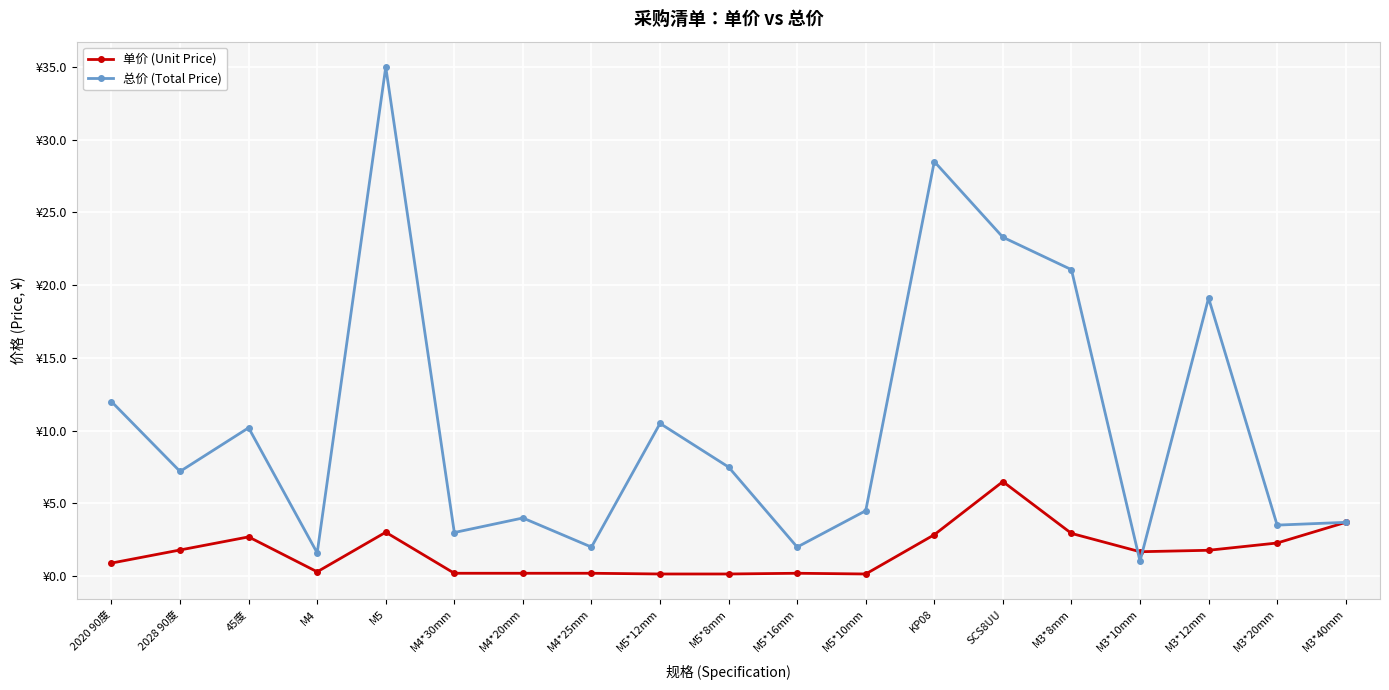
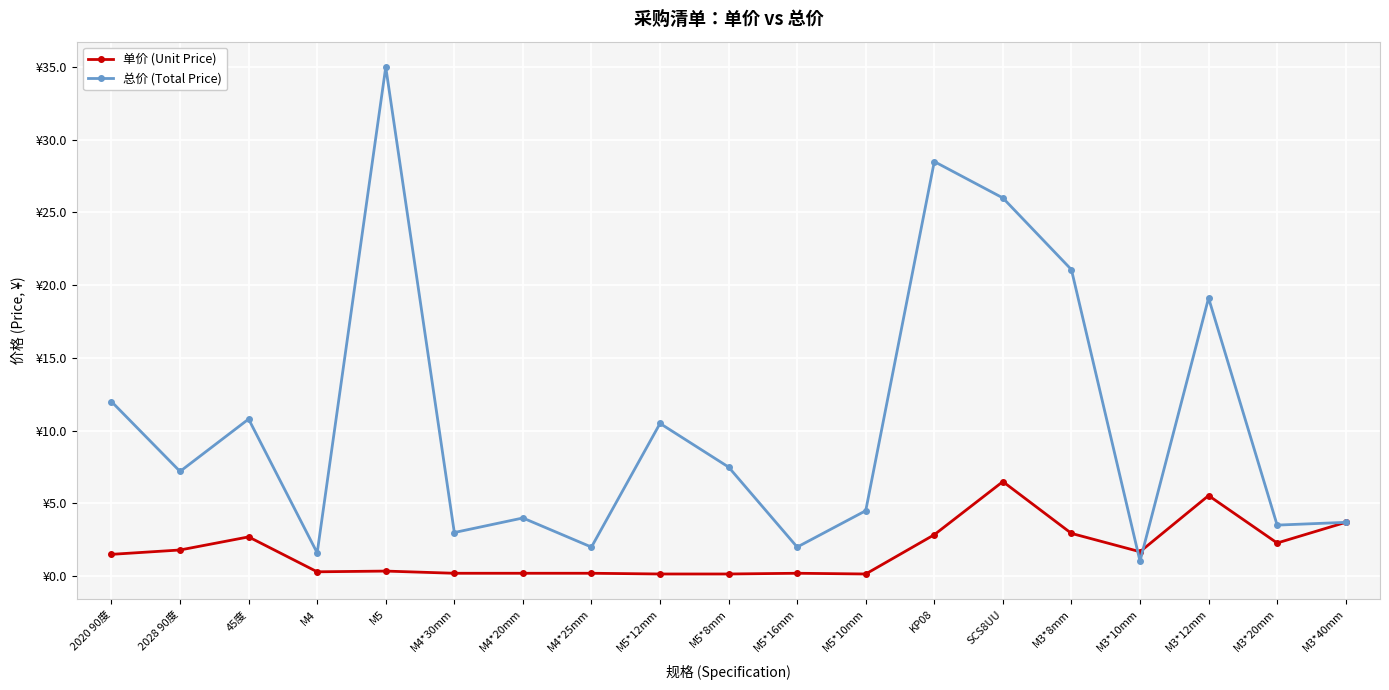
  {
    "单价 (Unit Price)": {
-     "2020 90度": "¥0.9",
+     "2020 90度": "¥1.5",
      "2028 90度": "¥1.8",
      "45度": "¥2.7",
      "M4": "¥0.3",
-     "M5": "¥3.0",
+     "M5": "¥0.4",
      "M4*30mm": "¥0.2",
      "M4*20mm": "¥0.2",
      "M4*25mm": "¥0.2",
      "M5*12mm": "¥0.2",
      "M5*8mm": "¥0.2",
      "M5*16mm": "¥0.2",
      "M5*10mm": "¥0.2",
      "KP08": "¥2.9",
      "SCS8UU": "¥6.5",
      "M3*8mm": "¥2.9",
      "M3*10mm": "¥1.7",
-     "M3*12mm": "¥1.8",
+     "M3*12mm": "¥5.5",
      "M3*20mm": "¥2.3"
    },
    "总价 (Total Price)": {
      "2020 90度": "¥12.0",
      "2028 90度": "¥7.2",
-     "45度": "¥10.2",
+     "45度": "¥10.8",
      "M4": "¥1.6",
      "M5": "¥35.0",
      "M4*30mm": "¥3.0",
      "M4*20mm": "¥4.0",
      "M4*25mm": "¥2.0",
      "M5*12mm": "¥10.5",
      "M5*8mm": "¥7.5",
      "M5*16mm": "¥2.0",
      "M5*10mm": "¥4.5",
      "KP08": "¥28.5",
-     "SCS8UU": "¥23.3",
+     "SCS8UU": "¥26.0",
      "M3*8mm": "¥21.1",
      "M3*10mm": "¥1.0",
      "M3*12mm": "¥19.1",
      "M3*20mm": "¥3.5"
    }
  }
